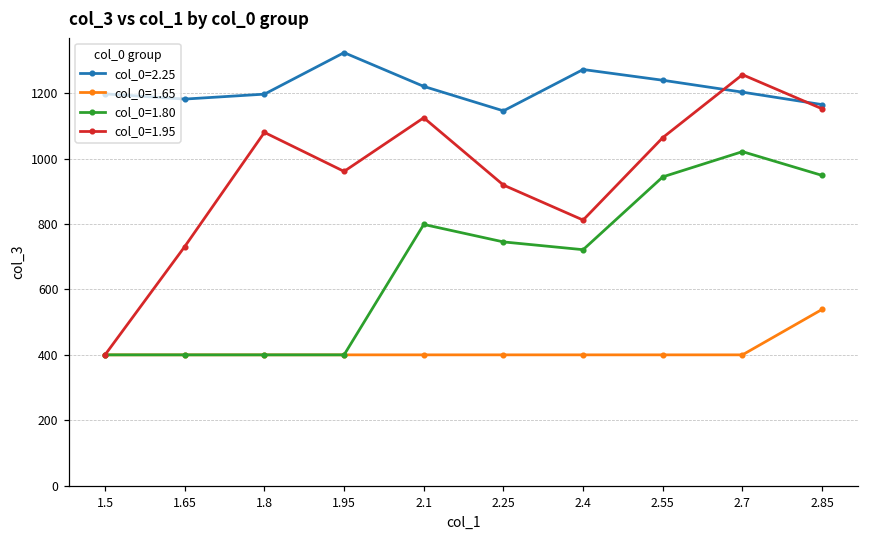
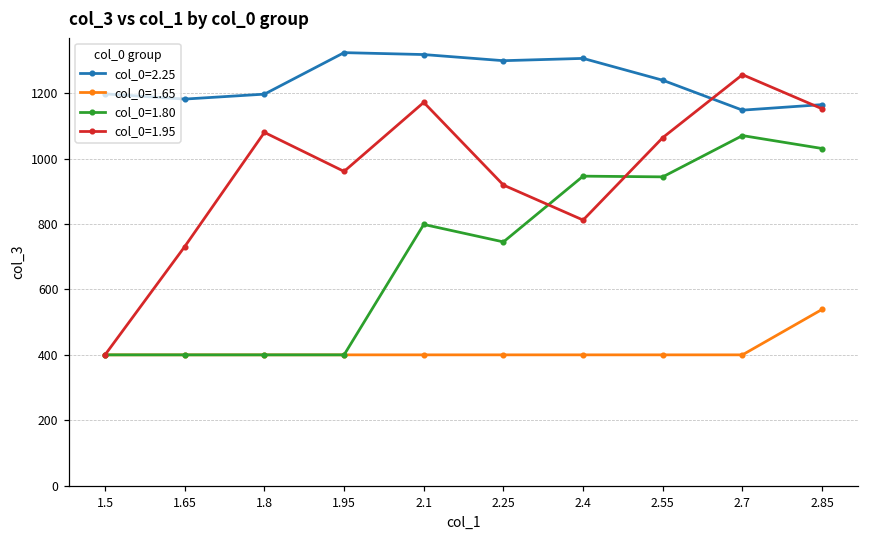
  {
    "col_0=2.25": {
      "1.65": 1180,
      "1.8": 1200,
      "1.95": 1320,
-     "2.1": 1220,
-     "2.25": 1150,
-     "2.4": 1270,
+     "2.1": 1320,
+     "2.25": 1300,
+     "2.4": 1310,
      "2.55": 1240,
-     "2.7": 1200,
+     "2.7": 1150,
      "2.85": 1160
    },
    "col_0=1.65": {
      "2.1": 400,
      "2.25": 400,
      "2.4": 400,
      "2.55": 400,
      "2.7": 400,
      "2.85": 540
    },
    "col_0=1.80": {
      "2.1": 800,
      "2.25": 750,
-     "2.4": 720,
+     "2.4": 950,
      "2.55": 940,
-     "2.7": 1020,
-     "2.85": 950
+     "2.7": 1070,
+     "2.85": 1030
    },
    "col_0=1.95": {
      "1.65": 730,
      "1.8": 1080,
      "1.95": 960,
-     "2.1": 1120,
+     "2.1": 1170,
      "2.25": 920,
      "2.4": 810,
      "2.55": 1060,
      "2.7": 1260,
      "2.85": 1150
    }
  }
